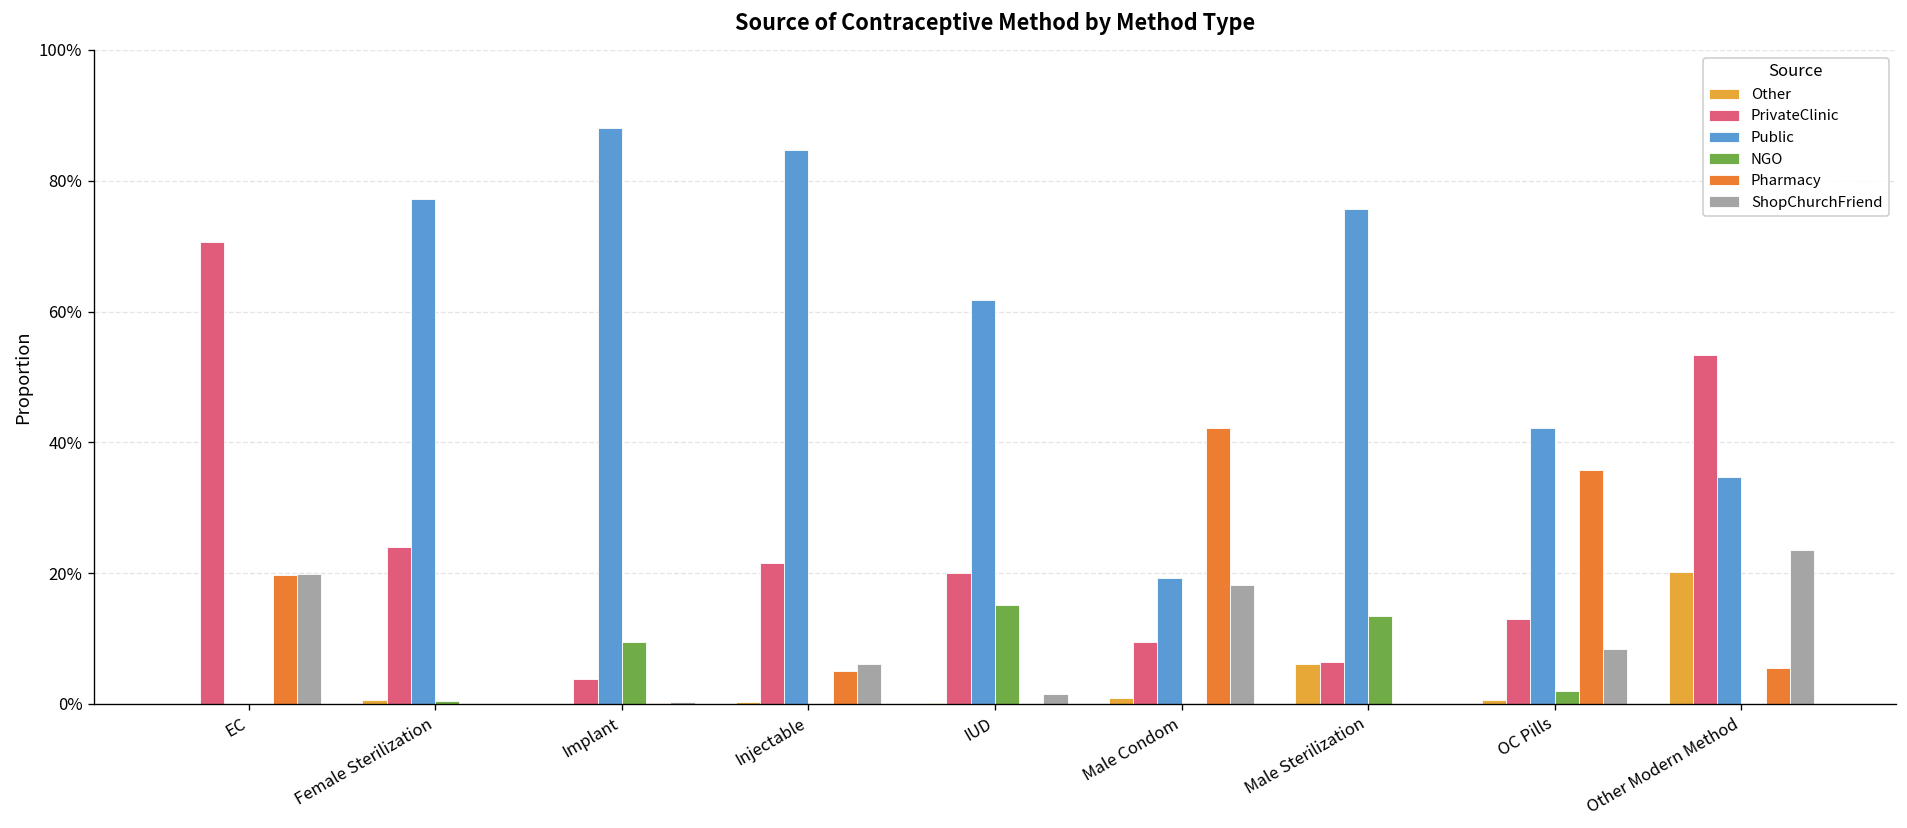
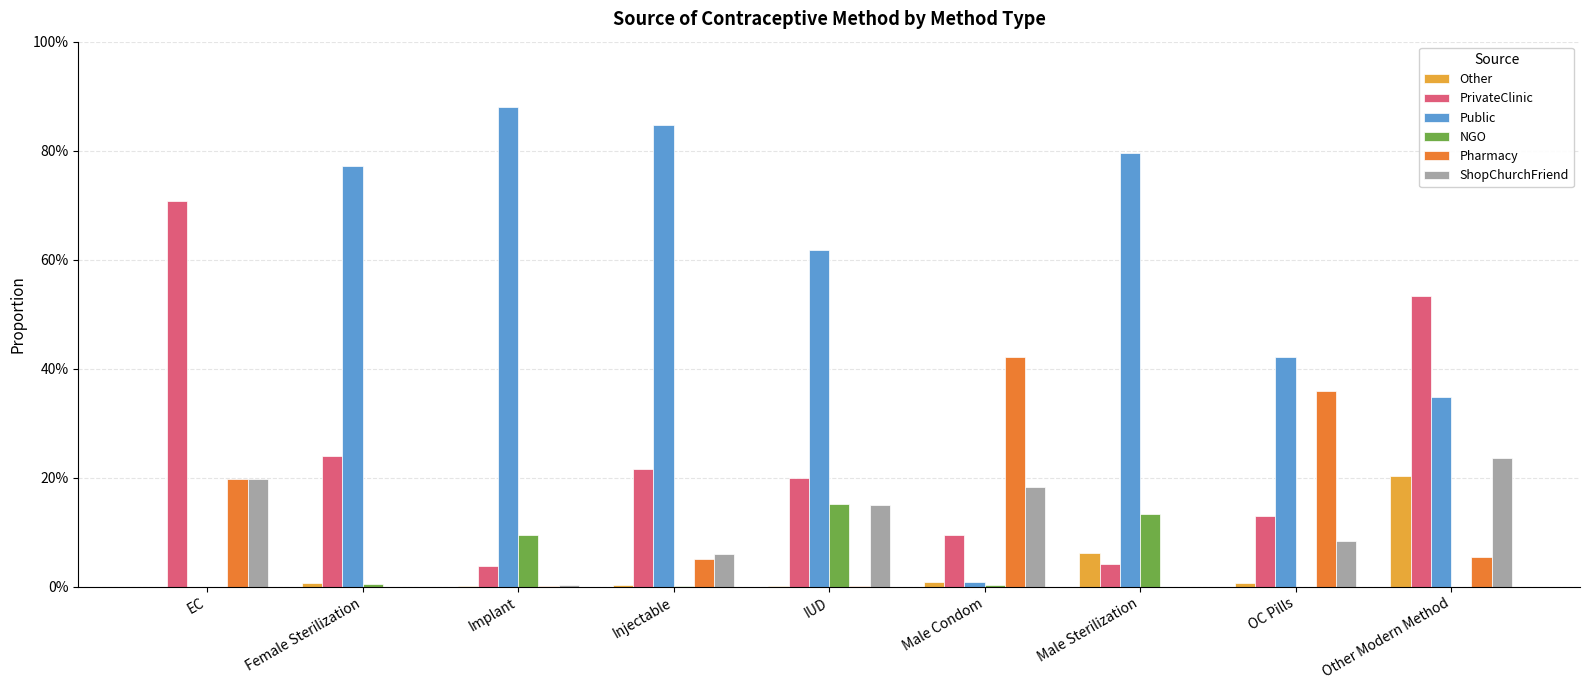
  {
    "PrivateClinic": {
      "EC": "71%",
      "Female Sterilization": "24%",
      "Implant": "4%",
      "Injectable": "22%",
      "IUD": "20%",
      "Male Condom": "9%",
-     "Male Sterilization": "6%",
+     "Male Sterilization": "4%",
      "OC Pills": "13%",
      "Other Modern Method": "53%"
    },
    "Public": {
      "EC": "0%",
      "Female Sterilization": "77%",
      "Implant": "88%",
      "Injectable": "85%",
      "IUD": "62%",
-     "Male Condom": "19%",
-     "Male Sterilization": "76%",
+     "Male Condom": "1%",
+     "Male Sterilization": "80%",
      "OC Pills": "42%",
      "Other Modern Method": "35%"
    },
    "NGO": {
      "EC": "0%",
      "Implant": "9%",
      "IUD": "15%",
      "Male Sterilization": "13%",
-     "OC Pills": "2%",
+     "OC Pills": "0%",
      "Other Modern Method": "0%"
    },
    "ShopChurchFriend": {
      "EC": "20%",
      "Female Sterilization": "0%",
      "Injectable": "6%",
-     "IUD": "1%",
+     "IUD": "15%",
      "Male Condom": "18%",
      "Male Sterilization": "0%",
      "OC Pills": "8%",
      "Other Modern Method": "24%"
    }
  }
